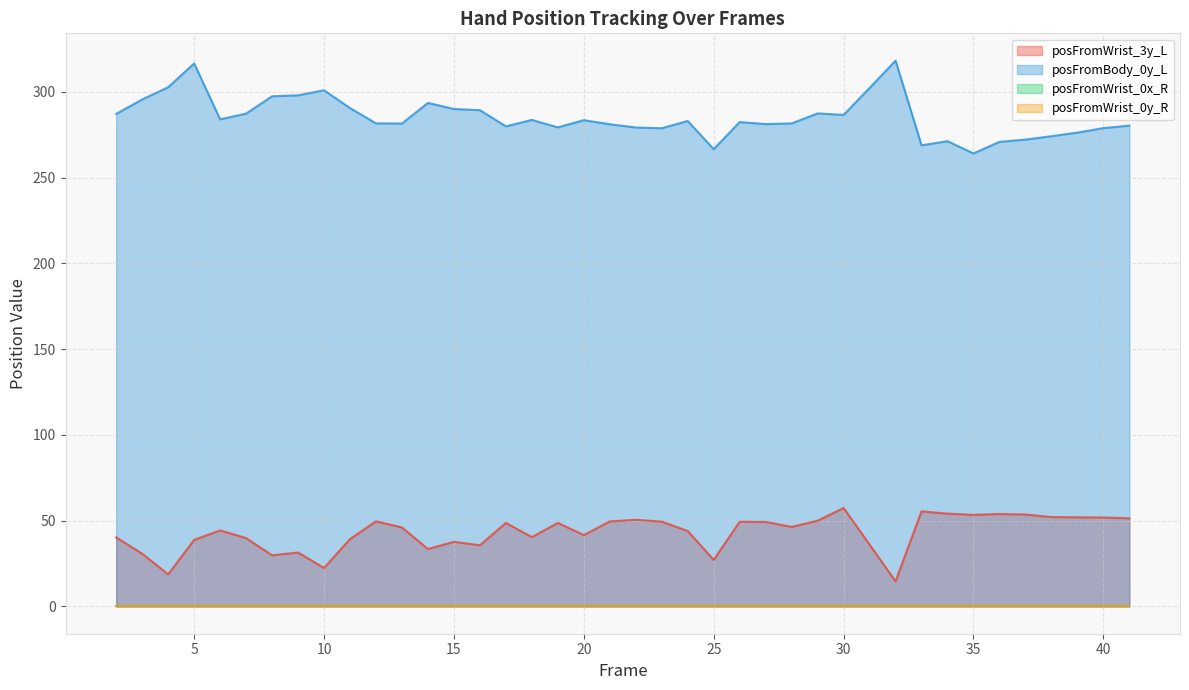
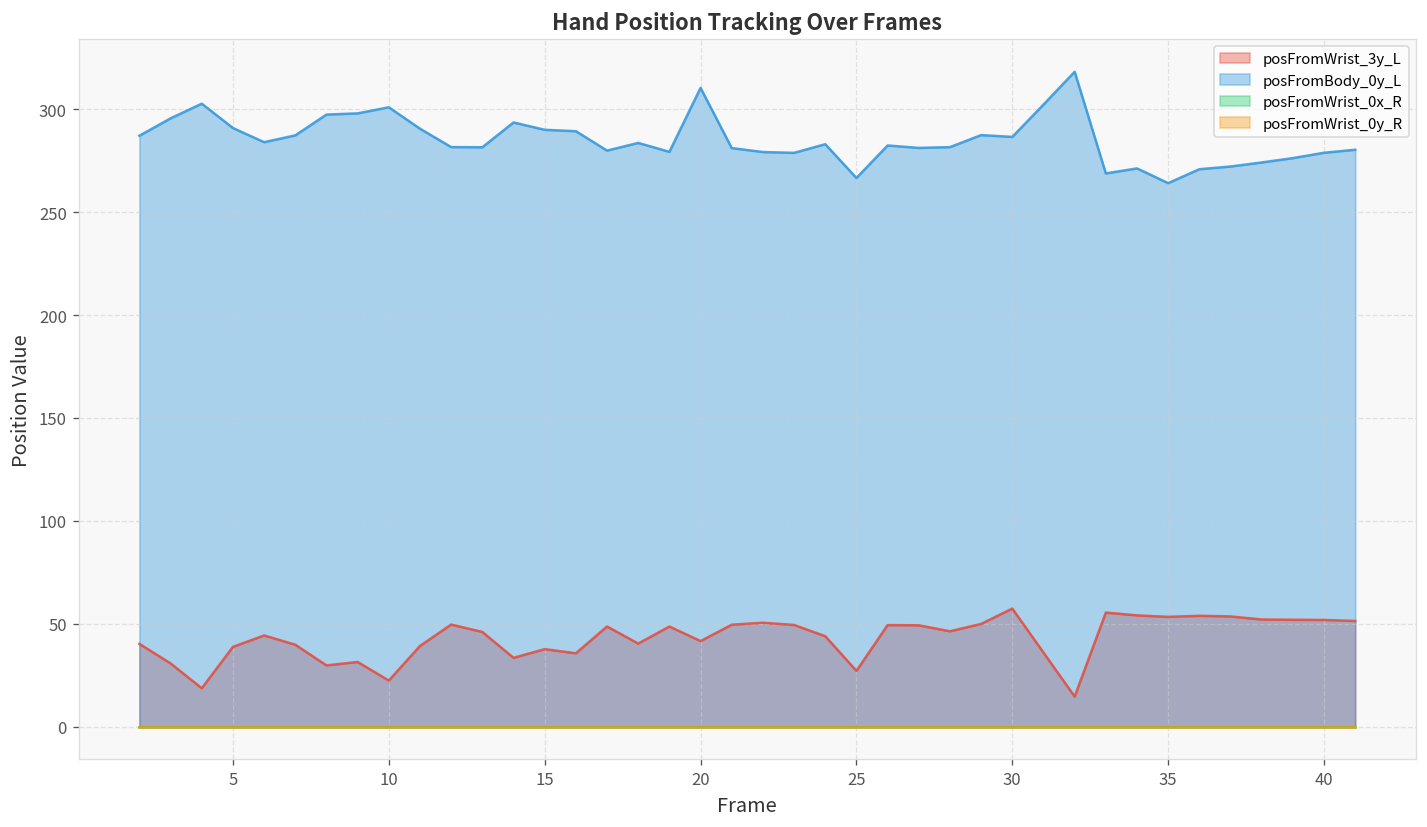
  {
    "posFromBody_0y_L": {
-     "5": 317,
+     "5": 291,
      "10": 301,
      "15": 290,
-     "20": 283,
+     "20": 310,
      "25": 267,
      "30": 287,
      "35": 264,
      "40": 279
    }
  }
